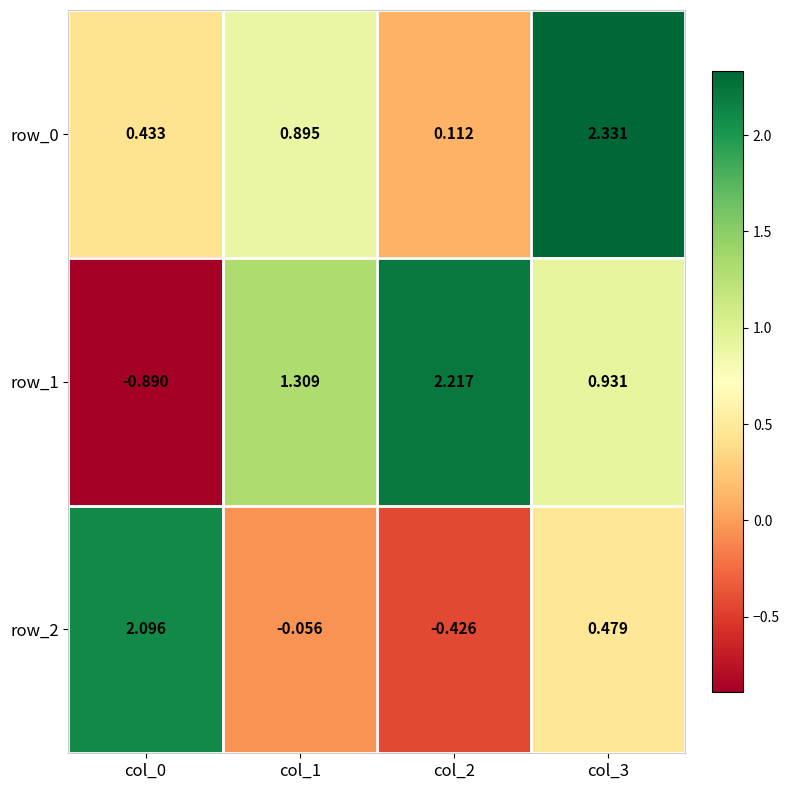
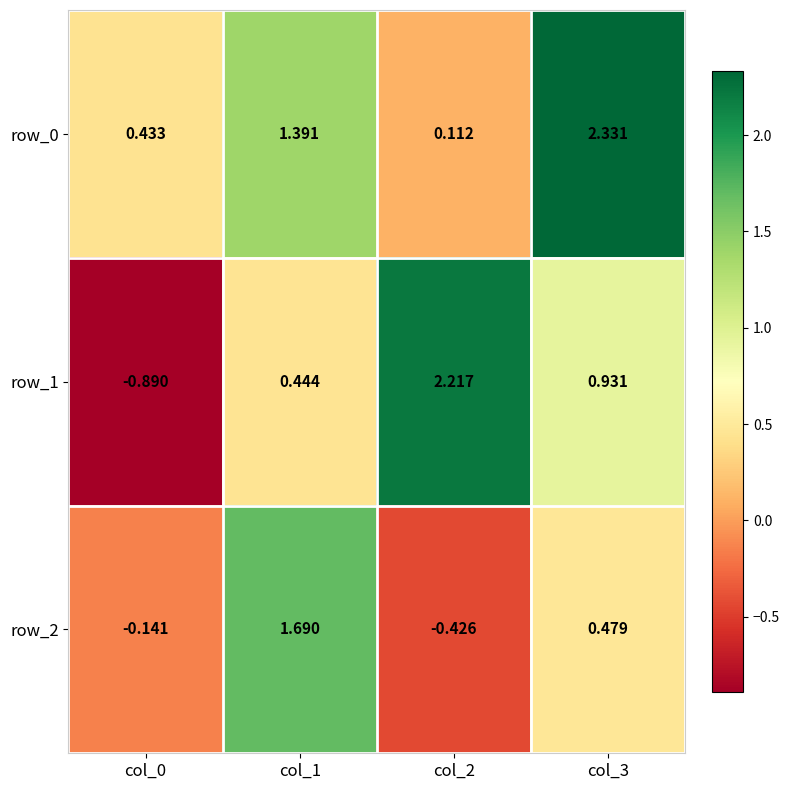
  {
    "row_0": {
      "col_0": 0.433,
-     "col_1": 0.895,
+     "col_1": 1.391,
      "col_2": 0.112,
      "col_3": 2.331
    },
    "row_1": {
      "col_0": -0.890,
-     "col_1": 1.309,
+     "col_1": 0.444,
      "col_2": 2.217,
      "col_3": 0.931
    },
    "row_2": {
-     "col_0": 2.096,
-     "col_1": -0.056,
+     "col_0": -0.141,
+     "col_1": 1.690,
      "col_2": -0.426,
      "col_3": 0.479
    }
  }
